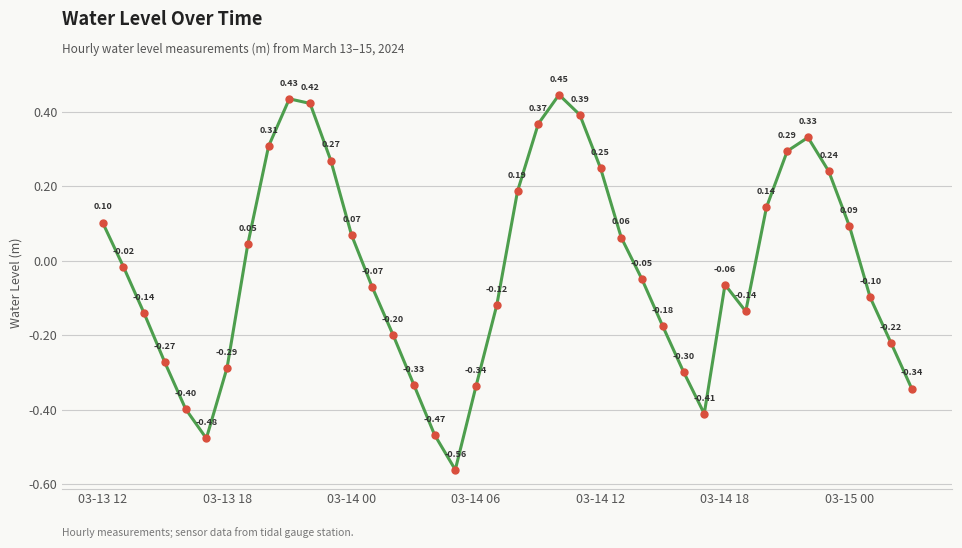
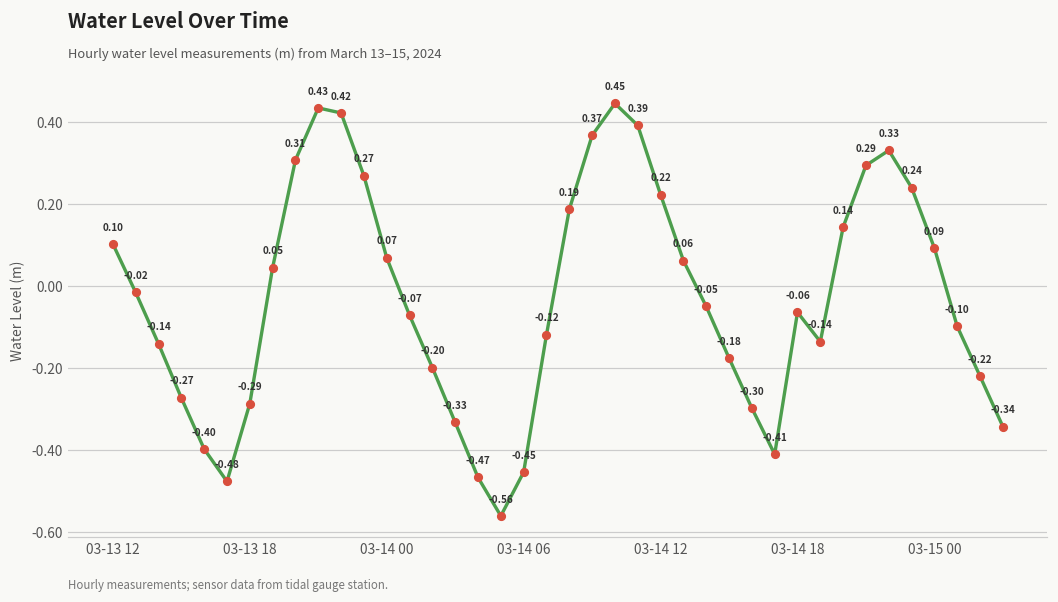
  {
    "03-13 12": 0.10,
    "03-13 18": -0.29,
    "03-14 00": 0.07,
-   "03-14 06": -0.34,
-   "03-14 12": 0.25,
+   "03-14 06": -0.45,
+   "03-14 12": 0.22,
    "03-14 18": -0.06,
    "03-15 00": 0.09
  }
